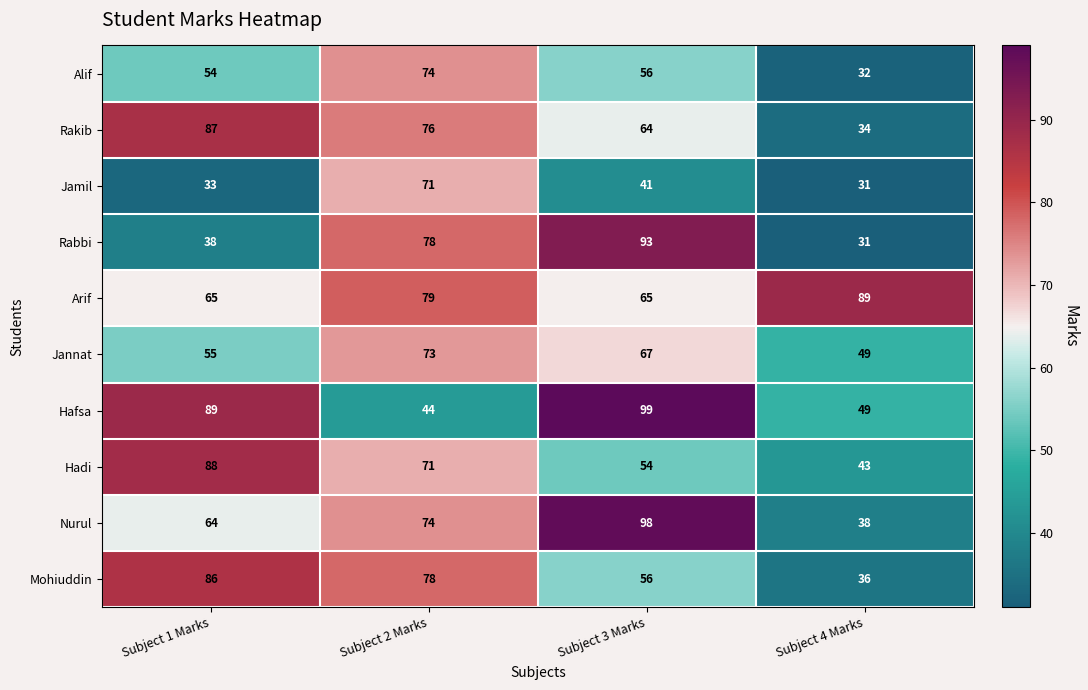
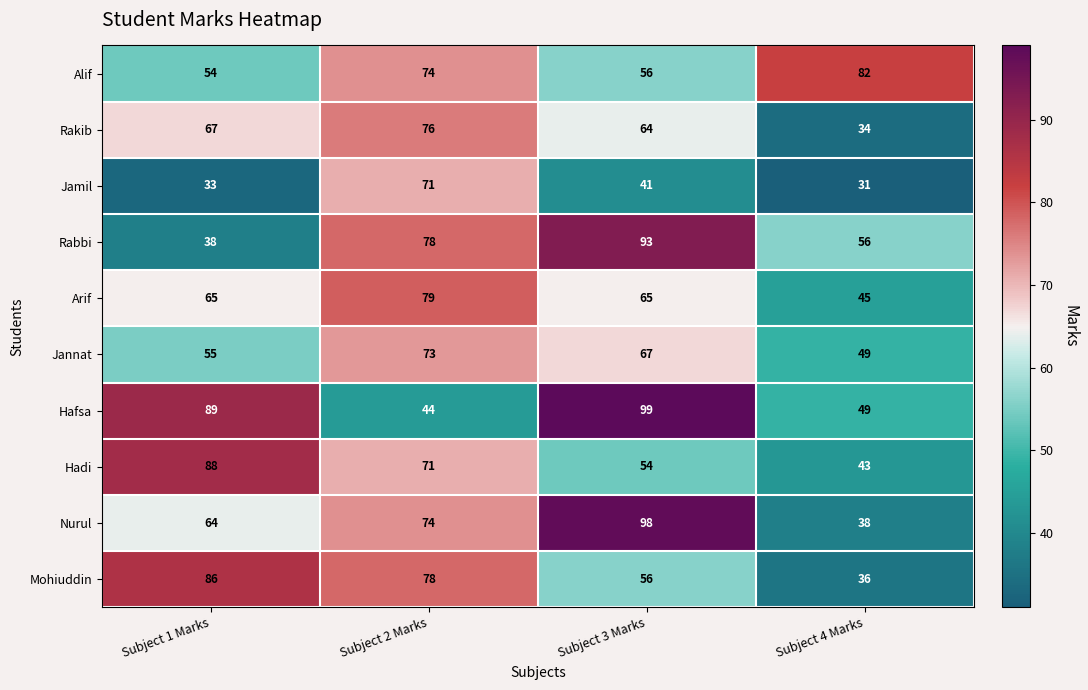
  {
    "Alif": {
      "Subject 1 Marks": 54,
      "Subject 2 Marks": 74,
      "Subject 3 Marks": 56,
-     "Subject 4 Marks": 32
+     "Subject 4 Marks": 82
    },
    "Rakib": {
-     "Subject 1 Marks": 87,
+     "Subject 1 Marks": 67,
      "Subject 2 Marks": 76,
      "Subject 3 Marks": 64,
      "Subject 4 Marks": 34
    },
    "Jamil": {
      "Subject 1 Marks": 33,
      "Subject 2 Marks": 71,
      "Subject 3 Marks": 41,
      "Subject 4 Marks": 31
    },
    "Rabbi": {
      "Subject 1 Marks": 38,
      "Subject 2 Marks": 78,
      "Subject 3 Marks": 93,
-     "Subject 4 Marks": 31
+     "Subject 4 Marks": 56
    },
    "Arif": {
      "Subject 1 Marks": 65,
      "Subject 2 Marks": 79,
      "Subject 3 Marks": 65,
-     "Subject 4 Marks": 89
+     "Subject 4 Marks": 45
    },
    "Jannat": {
      "Subject 1 Marks": 55,
      "Subject 2 Marks": 73,
      "Subject 3 Marks": 67,
      "Subject 4 Marks": 49
    },
    "Hafsa": {
      "Subject 1 Marks": 89,
      "Subject 2 Marks": 44,
      "Subject 3 Marks": 99,
      "Subject 4 Marks": 49
    },
    "Hadi": {
      "Subject 1 Marks": 88,
      "Subject 2 Marks": 71,
      "Subject 3 Marks": 54,
      "Subject 4 Marks": 43
    },
    "Nurul": {
      "Subject 1 Marks": 64,
      "Subject 2 Marks": 74,
      "Subject 3 Marks": 98,
      "Subject 4 Marks": 38
    },
    "Mohiuddin": {
      "Subject 1 Marks": 86,
      "Subject 2 Marks": 78,
      "Subject 3 Marks": 56,
      "Subject 4 Marks": 36
    }
  }
